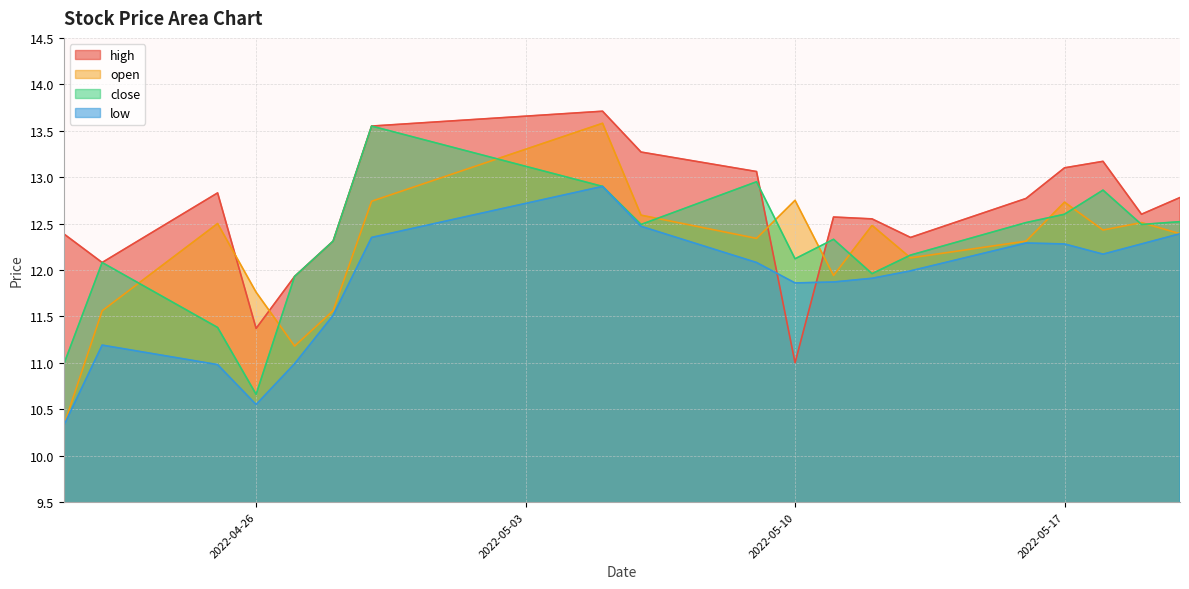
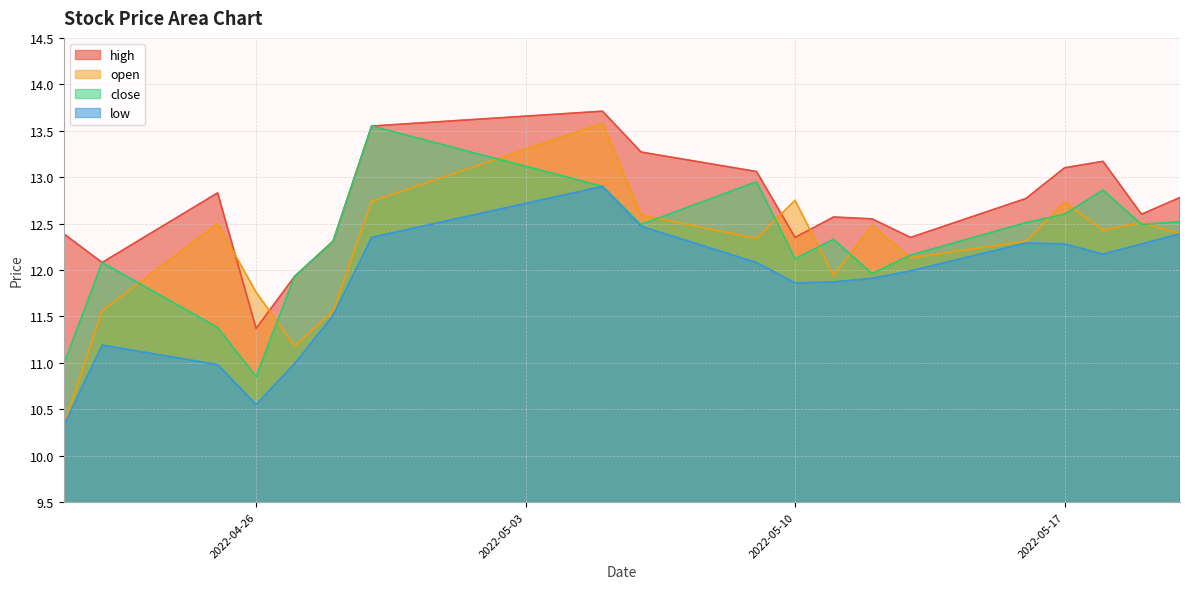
  {
    "high": {
      "2022-04-26": 11.4,
-     "2022-05-10": 11.0,
+     "2022-05-10": 12.4,
      "2022-05-17": 13.1
    },
    "open": {
      "2022-04-26": 11.8,
      "2022-05-10": 12.8,
      "2022-05-17": 12.7
    },
    "close": {
-     "2022-04-26": 10.7,
+     "2022-04-26": 10.9,
      "2022-05-10": 12.1,
      "2022-05-17": 12.6
    },
    "low": {
      "2022-04-26": 10.6,
      "2022-05-10": 11.9,
      "2022-05-17": 12.3
    }
  }
